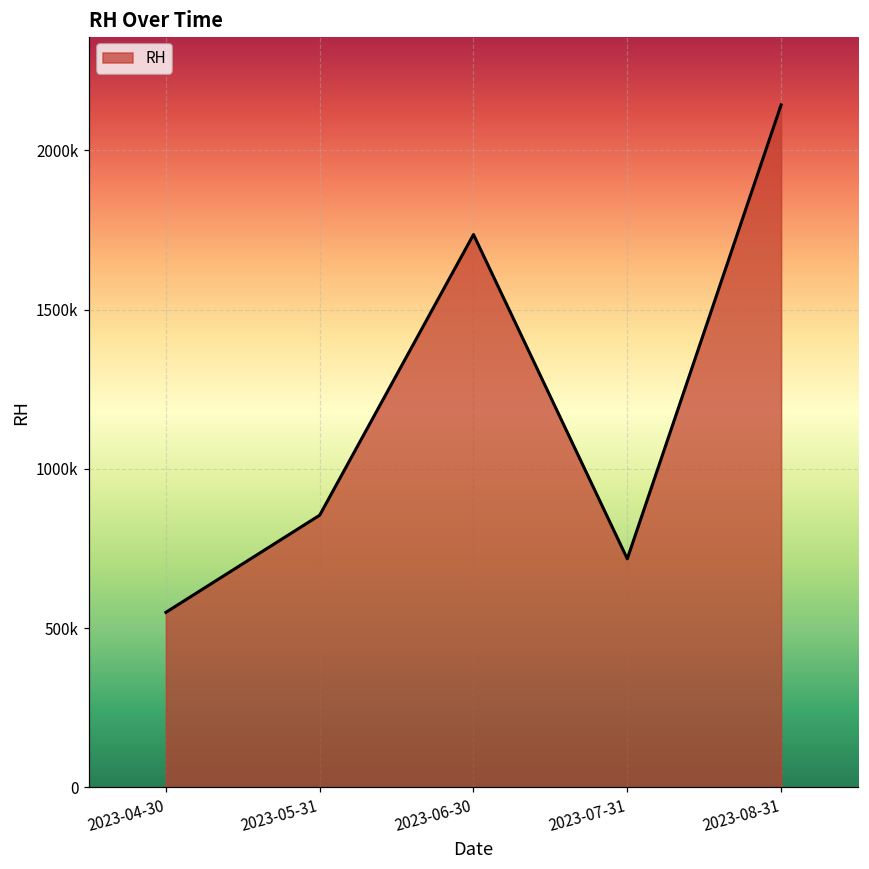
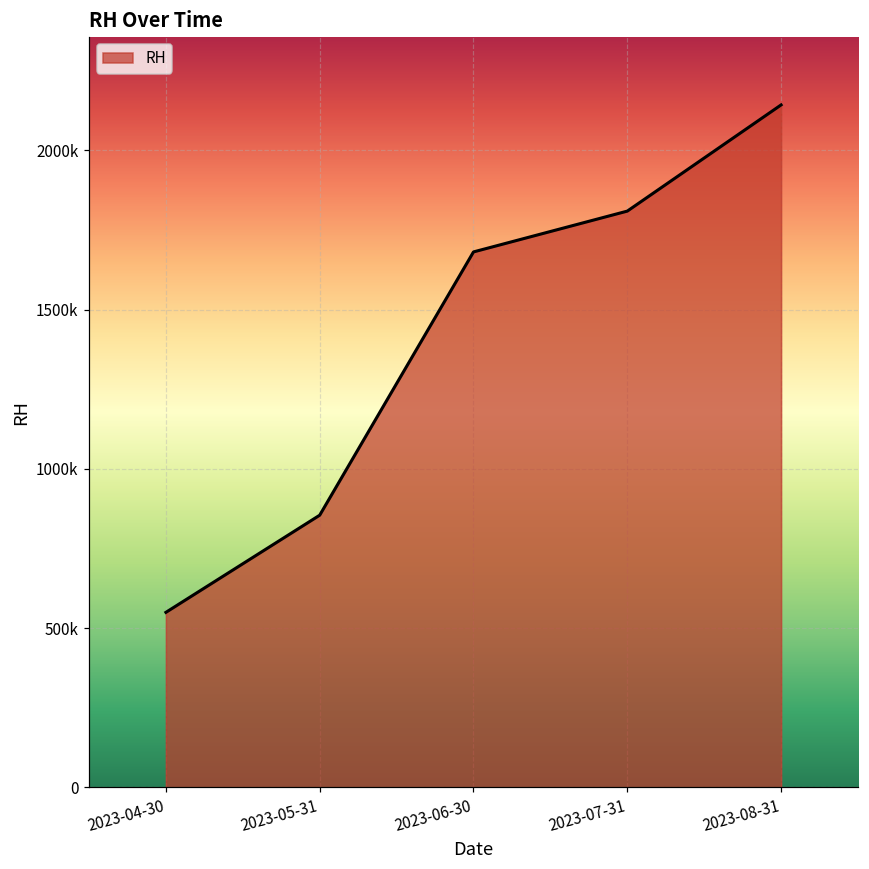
  {
    "2023-04-30": 550000,
    "2023-05-31": 850000,
-   "2023-06-30": 1740000,
-   "2023-07-31": 720000,
+   "2023-06-30": 1680000,
+   "2023-07-31": 1810000,
    "2023-08-31": 2140000
  }
